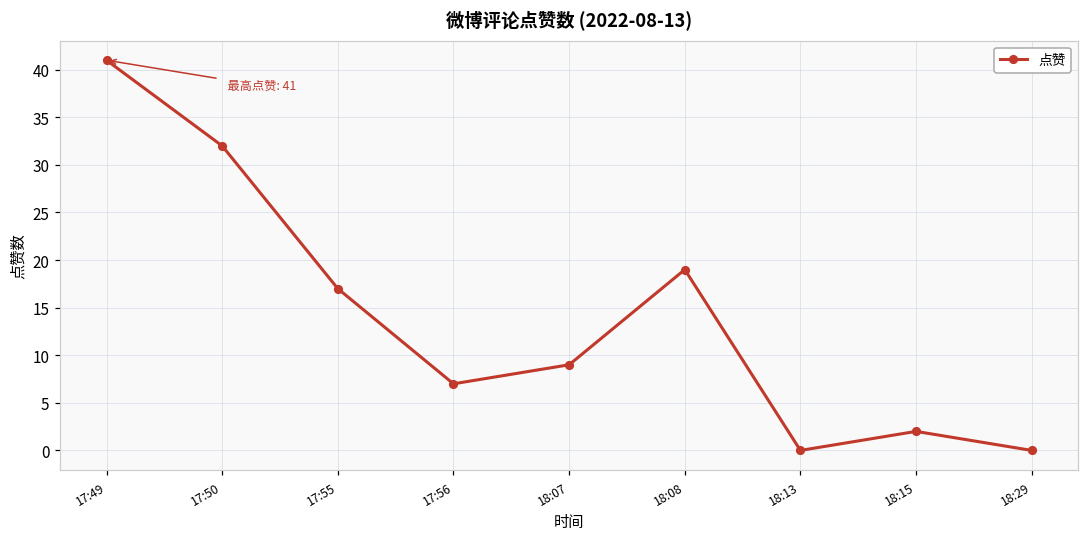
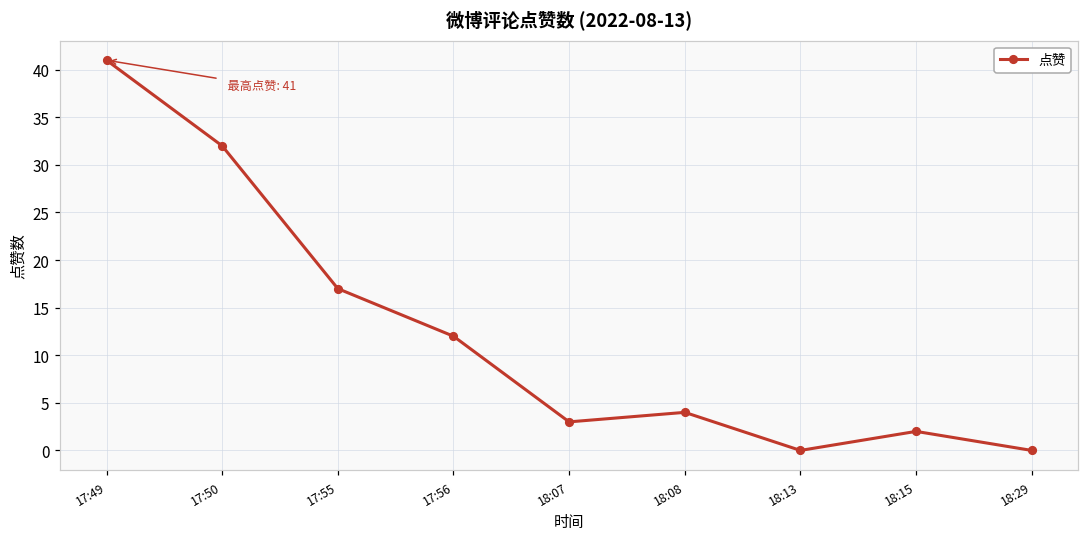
  {
    "17:50": 32,
    "17:55": 17,
-   "17:56": 7,
-   "18:07": 9,
-   "18:08": 19,
+   "17:56": 12,
+   "18:07": 3,
+   "18:08": 4,
    "18:13": 0,
    "18:15": 2,
    "18:29": 0
  }
